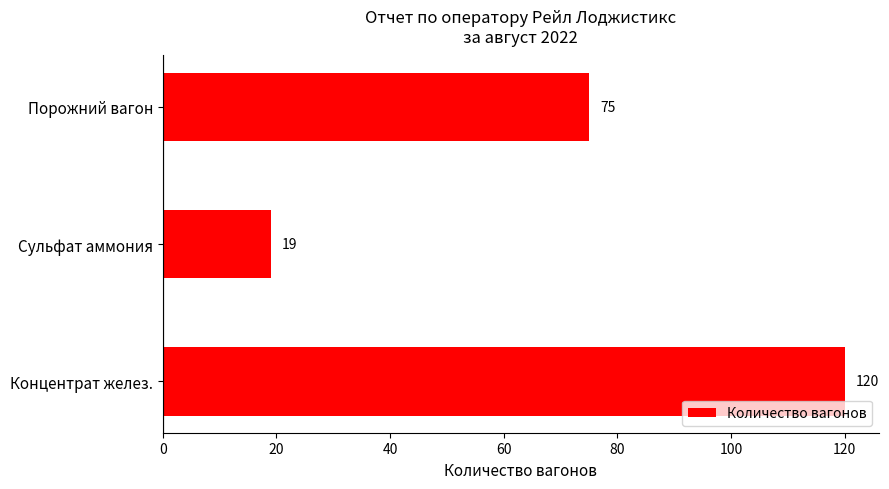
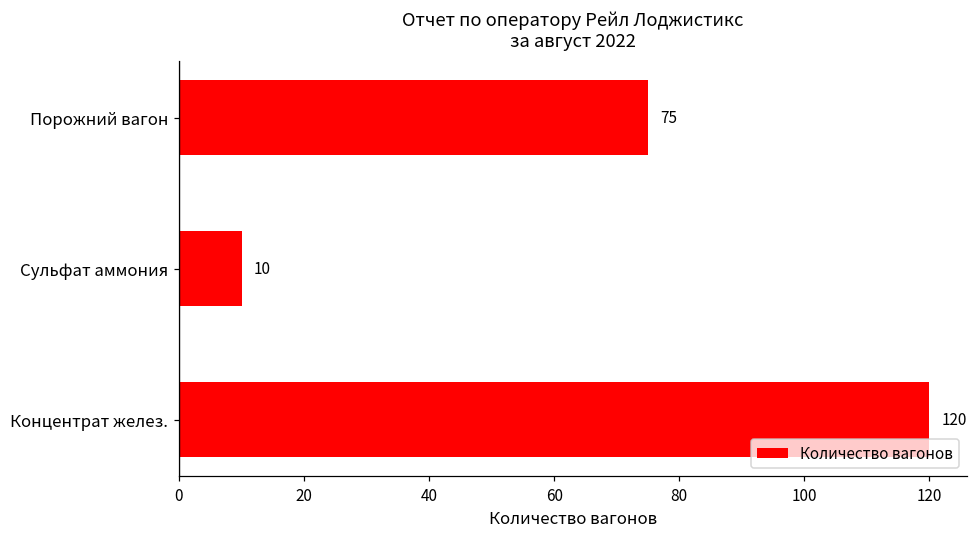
  {
    "Порожний вагон": 75,
-   "Сульфат аммония": 19,
+   "Сульфат аммония": 10,
    "Концентрат желез.": 120
  }
